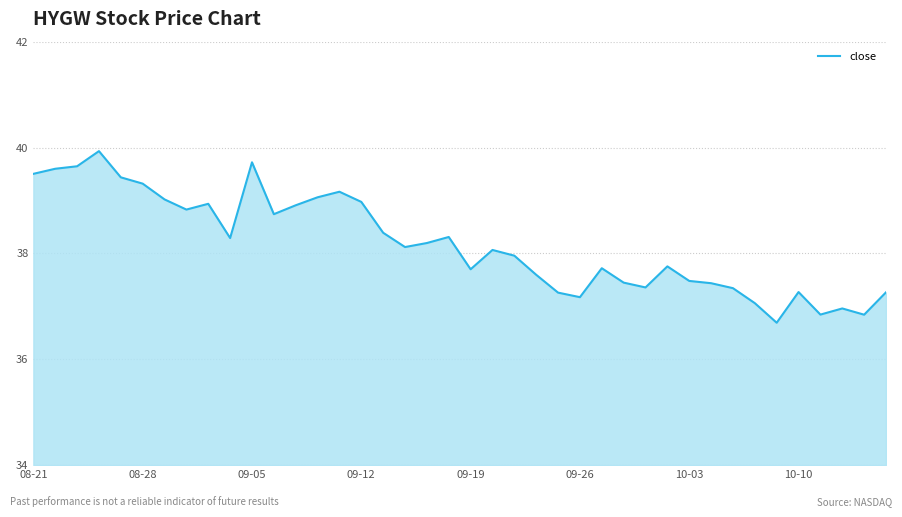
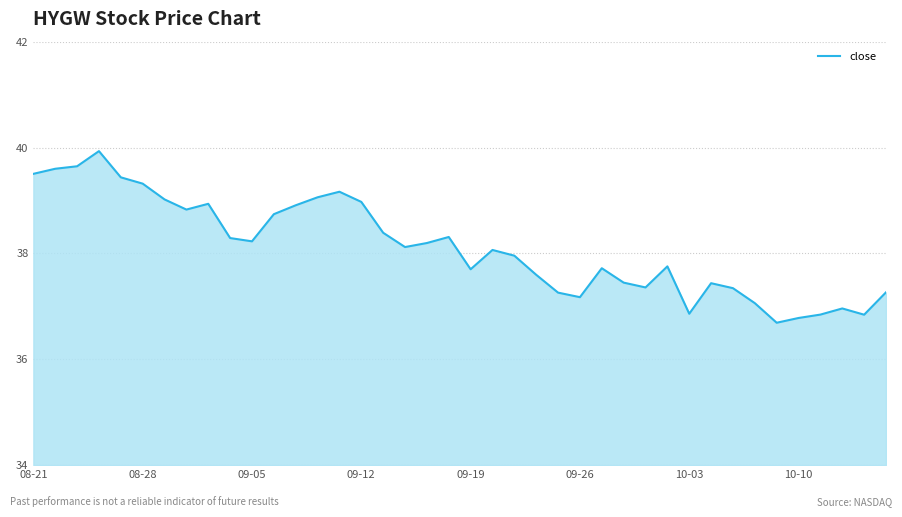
  {
    "08-21": 39.5,
    "08-28": 39.3,
-   "09-05": 39.7,
+   "09-05": 38.2,
    "09-12": 39.0,
    "09-19": 37.7,
    "09-26": 37.2,
-   "10-03": 37.5,
-   "10-10": 37.3
+   "10-03": 36.9,
+   "10-10": 36.8
  }
